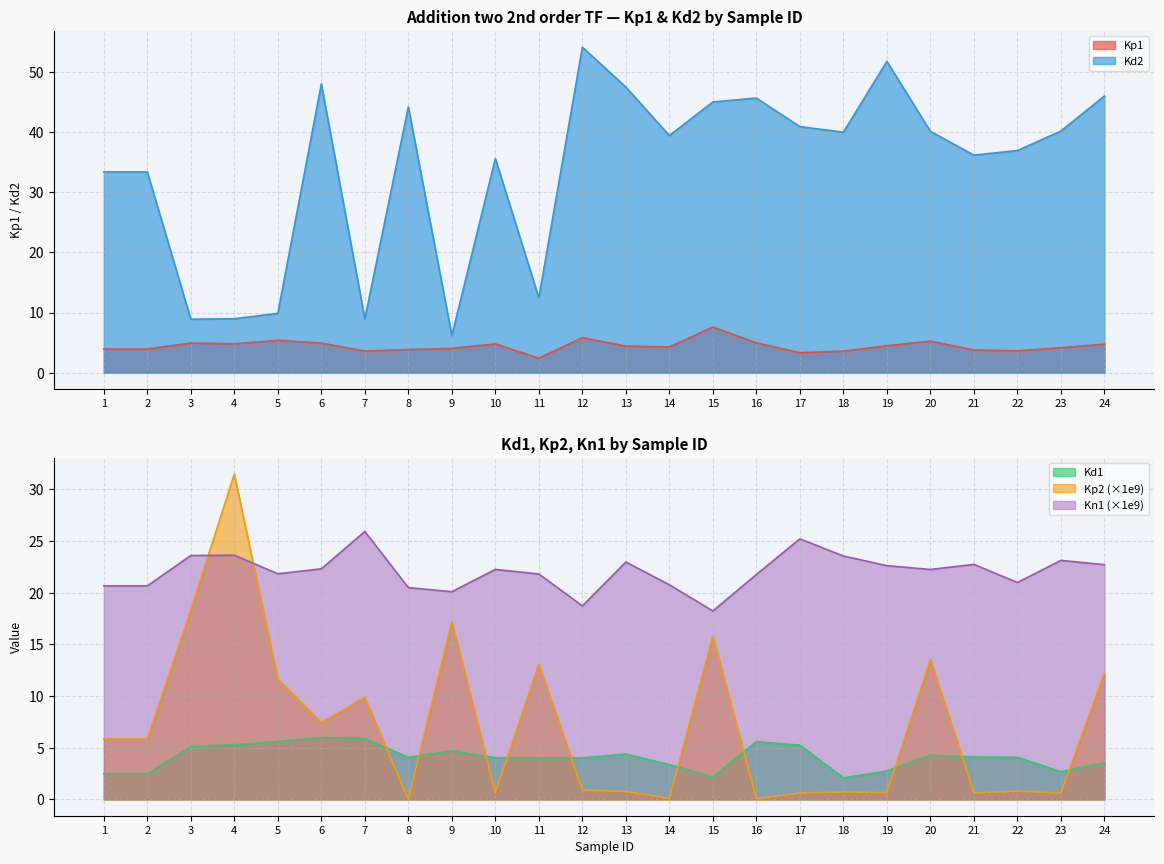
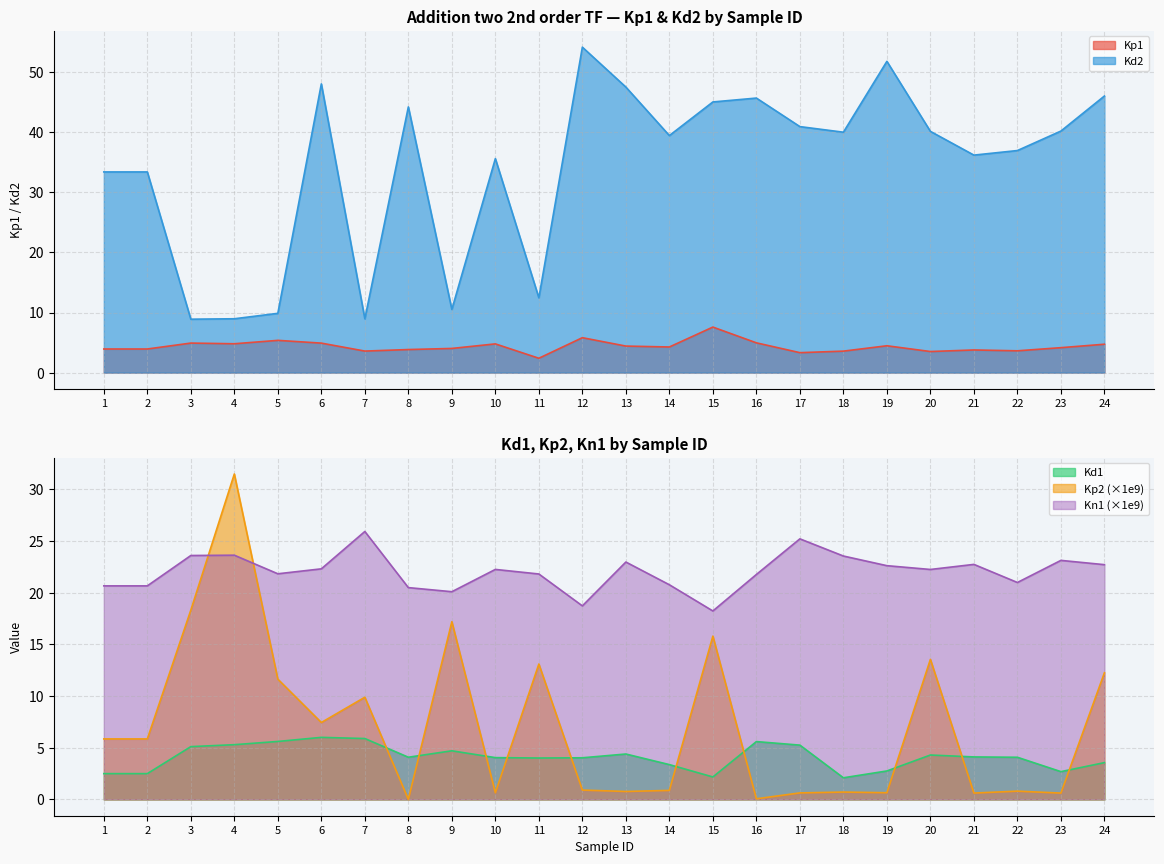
  {
    "Addition two 2nd order TF — Kp1 & Kd2 by Sample ID": {
      "Kp1": {
        "1": 4,
        "2": 4,
        "3": 5,
        "4": 5,
        "5": 5,
        "6": 5,
        "7": 4,
        "8": 4,
        "9": 4,
        "10": 5,
        "11": 2,
        "12": 6,
        "13": 4,
        "14": 4,
        "15": 8,
        "16": 5,
        "17": 3,
        "18": 4,
        "19": 4,
-       "20": 5,
+       "20": 4,
        "21": 4,
        "22": 4,
        "23": 4,
        "24": 5
      },
      "Kd2": {
        "1": 33,
        "2": 33,
        "3": 9,
        "4": 9,
        "5": 10,
        "6": 48,
        "7": 9,
        "8": 44,
-       "9": 6,
+       "9": 11,
        "10": 36,
        "11": 12,
        "12": 54,
        "13": 48,
        "14": 39,
        "15": 45,
        "16": 46,
        "17": 41,
        "18": 40,
        "19": 52,
        "20": 40,
        "21": 36,
        "22": 37,
        "23": 40,
        "24": 46
      }
    },
    "Kd1, Kp2, Kn1 by Sample ID": {
      "Kd1": {
        "1": 2.5,
        "2": 2.5,
        "3": 5.1,
        "4": 5.3,
        "5": 5.6,
        "6": 6.0,
        "7": 5.9,
        "8": 4.1,
        "9": 4.7,
        "10": 4.0,
        "11": 4.0,
        "12": 4.0,
        "13": 4.4,
        "14": 3.4,
        "15": 2.2,
        "16": 5.6,
        "17": 5.3,
        "18": 2.1,
        "19": 2.8,
        "20": 4.3,
        "21": 4.1,
        "22": 4.1,
        "23": 2.7,
        "24": 3.6
      },
      "Kp2 (×1e9)": {
        "1": 5.9,
        "2": 5.9,
        "3": 18.3,
        "4": 31.5,
        "5": 11.6,
        "6": 7.4,
        "7": 9.9,
        "8": 0.0,
        "9": 17.2,
        "10": 0.6,
        "11": 13.1,
        "12": 0.9,
        "13": 0.8,
-       "14": 0.1,
+       "14": 0.9,
        "15": 15.8,
        "16": 0.1,
        "17": 0.6,
        "18": 0.7,
        "19": 0.7,
        "20": 13.6,
        "21": 0.6,
        "22": 0.8,
        "23": 0.6,
        "24": 12.3
      },
      "Kn1 (×1e9)": {
        "1": 20.7,
        "2": 20.7,
        "3": 23.6,
        "4": 23.6,
        "5": 21.8,
        "6": 22.3,
        "7": 25.9,
        "8": 20.5,
        "9": 20.1,
        "10": 22.3,
        "11": 21.8,
        "12": 18.7,
        "13": 23.0,
        "14": 20.8,
        "15": 18.2,
        "16": 21.8,
        "17": 25.2,
        "18": 23.5,
        "19": 22.6,
        "20": 22.2,
        "21": 22.7,
        "22": 21.0,
        "23": 23.1,
        "24": 22.7
      }
    }
  }
